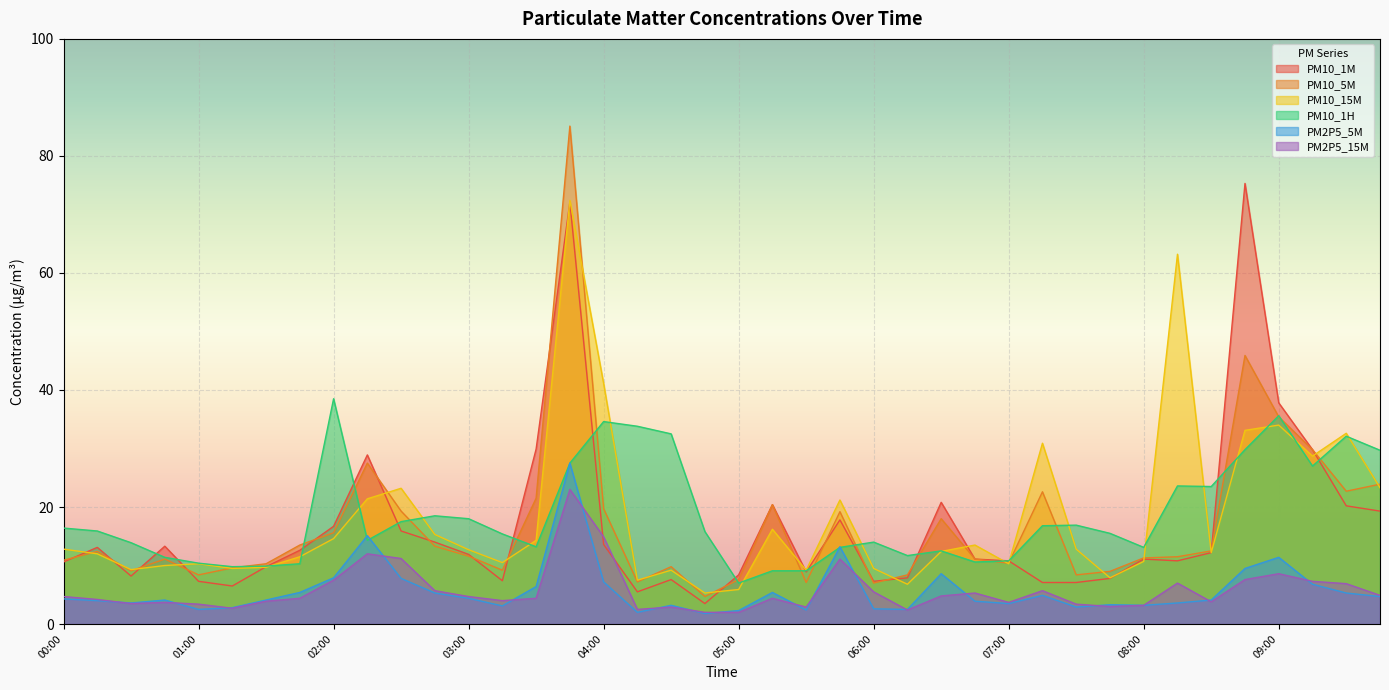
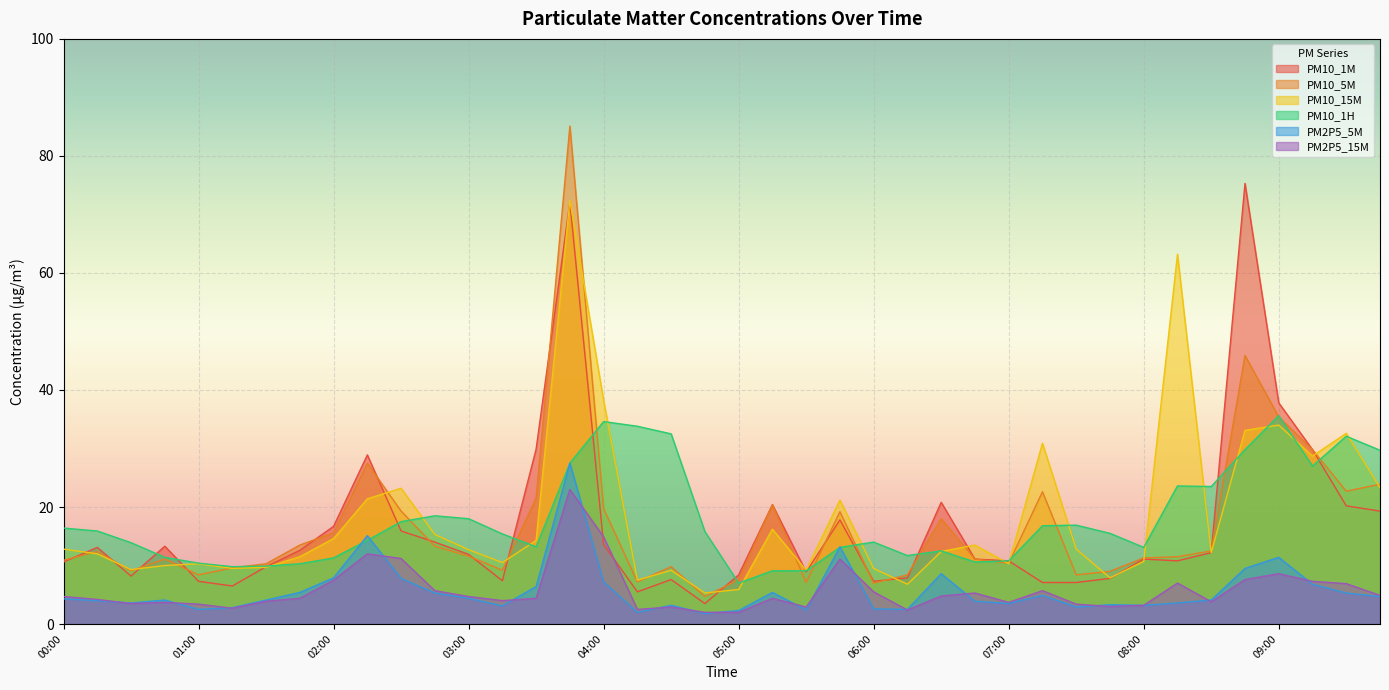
  {
    "PM10_15M": {
      "00:00": 13,
      "02:00": 15,
      "03:00": 13,
-     "04:00": 41,
+     "04:00": 38,
      "05:00": 6,
      "06:00": 10,
      "09:00": 34
    },
    "PM10_1H": {
      "00:00": 16,
-     "02:00": 39,
+     "02:00": 11,
      "03:00": 18,
      "04:00": 35,
      "05:00": 7,
      "06:00": 14,
      "08:00": 13
    },
    "PM2P5_5M": {
      "01:00": 3,
      "04:00": 7,
      "06:00": 3,
      "09:00": 11
    },
    "PM2P5_15M": {
      "01:00": 3,
      "04:00": 15,
      "06:00": 6,
      "09:00": 9
    }
  }
